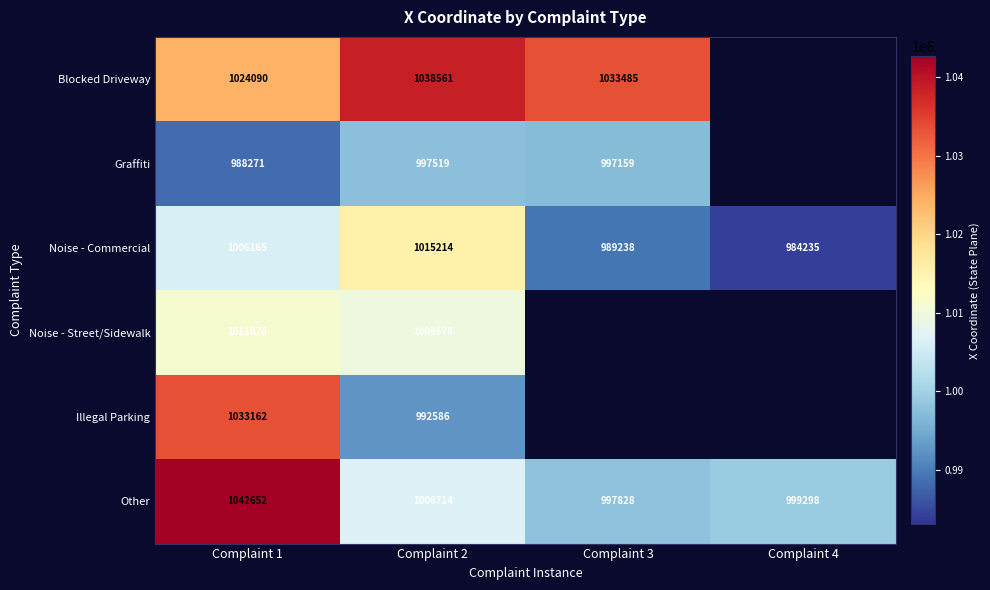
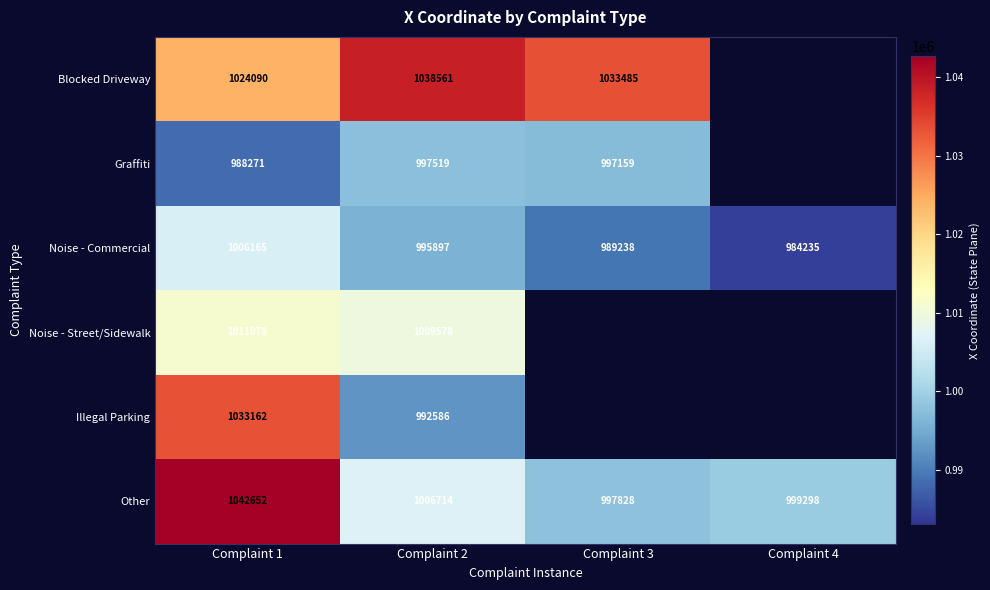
  {
    "Blocked Driveway": {
      "Complaint 1": 1024090,
      "Complaint 2": 1038561,
      "Complaint 3": 1033485
    },
    "Graffiti": {
      "Complaint 1": 988271,
      "Complaint 2": 997519,
      "Complaint 3": 997159
    },
    "Noise - Commercial": {
-     "Complaint 2": 1015214,
+     "Complaint 2": 995897,
      "Complaint 3": 989238,
      "Complaint 4": 984235
    },
    "Noise - Street/Sidewalk": {
      "Complaint 1": 1011078
    },
    "Illegal Parking": {
      "Complaint 1": 1033162,
      "Complaint 2": 992586
    },
    "Other": {
      "Complaint 1": 1042652,
      "Complaint 3": 997828,
      "Complaint 4": 999298
    }
  }
